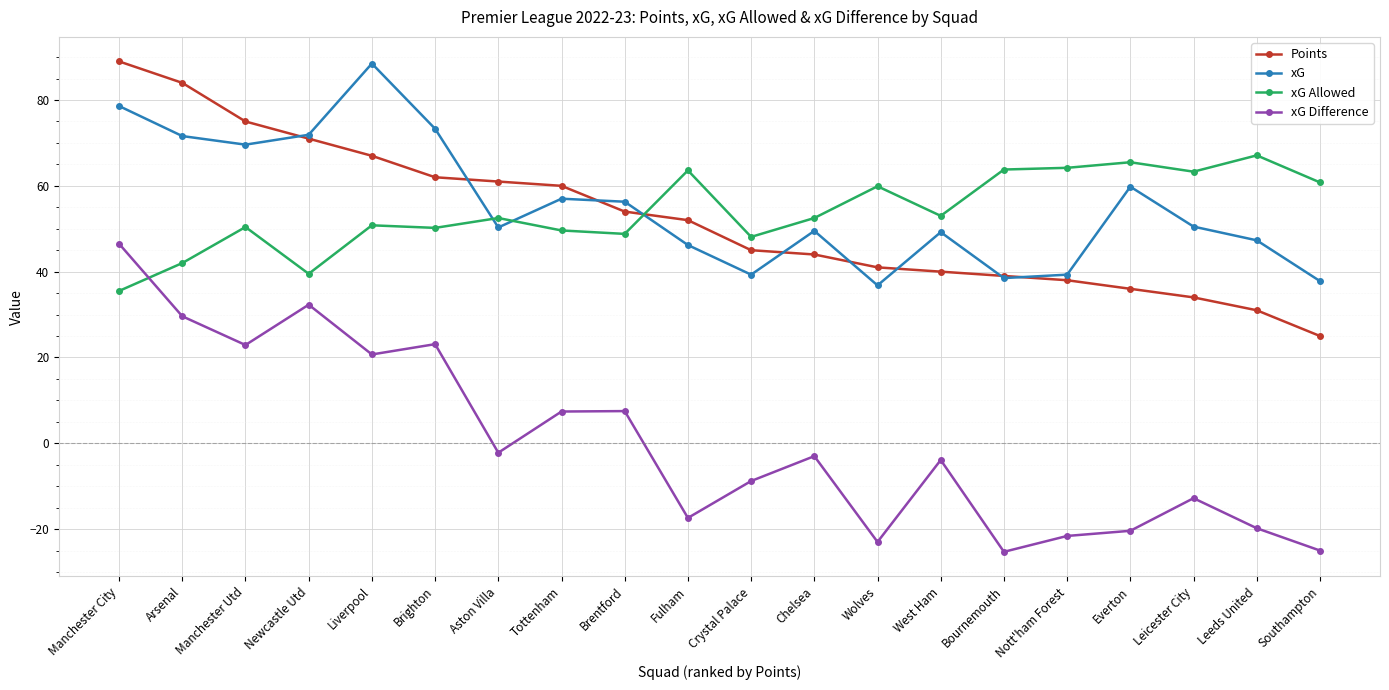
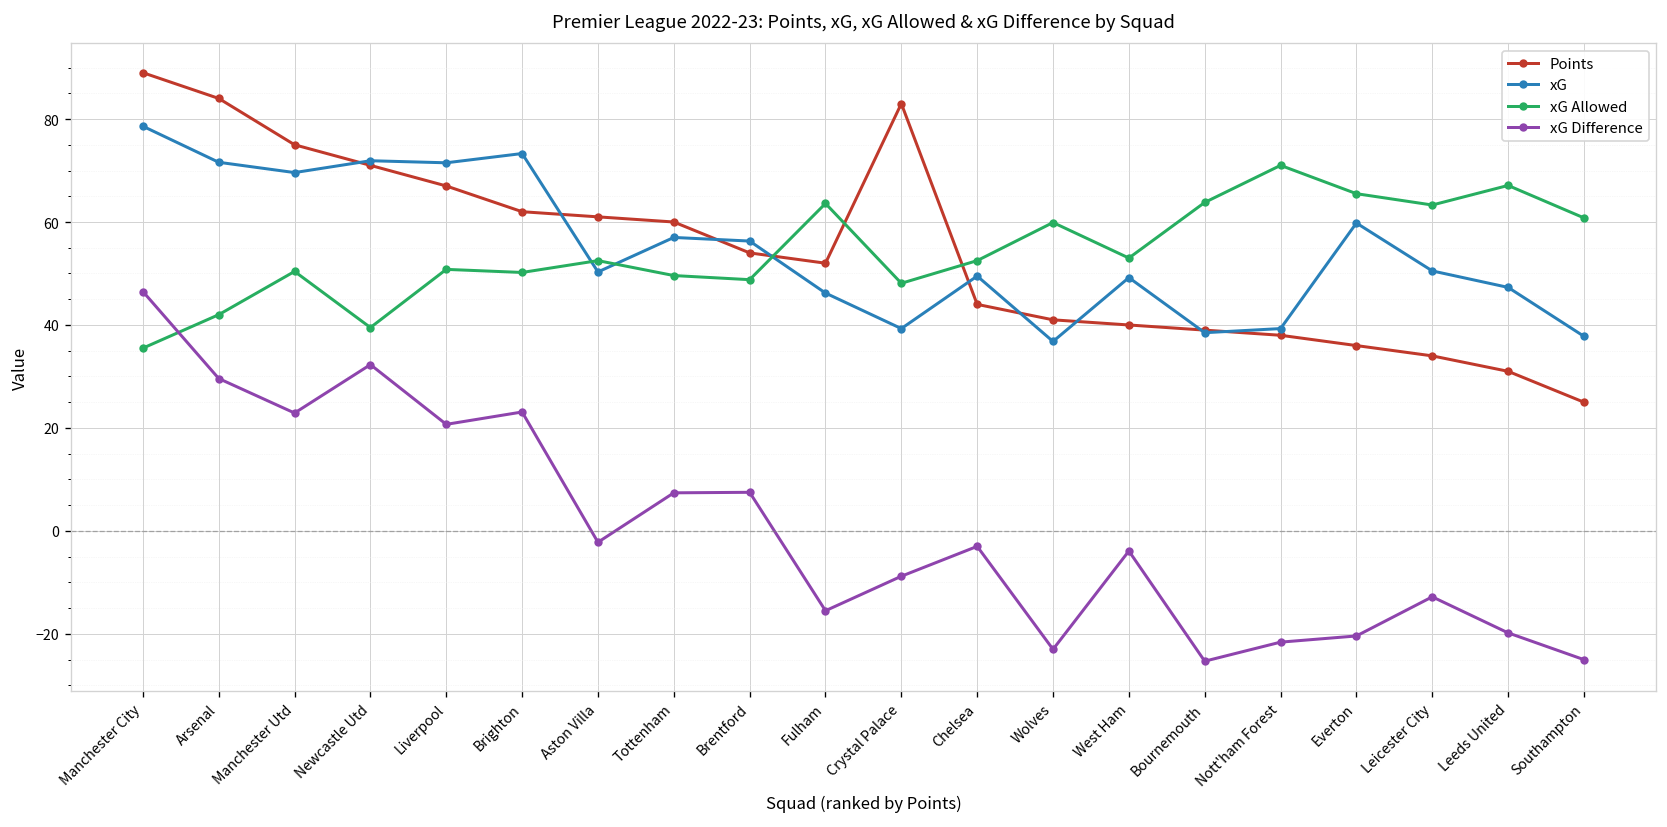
  {
    "Points": {
      "Manchester City": 89,
      "Arsenal": 84,
      "Manchester Utd": 75,
      "Newcastle Utd": 71,
      "Liverpool": 67,
      "Brighton": 62,
      "Aston Villa": 61,
      "Tottenham": 60,
      "Brentford": 54,
      "Fulham": 52,
-     "Crystal Palace": 45,
+     "Crystal Palace": 83,
      "Chelsea": 44,
      "Wolves": 41,
      "West Ham": 40,
      "Nott'ham Forest": 38,
      "Everton": 36,
      "Leicester City": 34,
      "Leeds United": 31,
      "Southampton": 25
    },
    "xG": {
      "Manchester City": 79,
      "Arsenal": 72,
      "Manchester Utd": 70,
      "Newcastle Utd": 72,
-     "Liverpool": 89,
+     "Liverpool": 72,
      "Brighton": 73,
      "Aston Villa": 50,
      "Tottenham": 57,
      "Brentford": 56,
      "Fulham": 46,
      "Crystal Palace": 39,
      "Chelsea": 50,
      "Wolves": 37,
      "West Ham": 49,
      "Nott'ham Forest": 39,
      "Everton": 60,
      "Leicester City": 51,
      "Leeds United": 47,
      "Southampton": 38
    },
    "xG Allowed": {
      "Manchester City": 36,
      "Arsenal": 42,
      "Manchester Utd": 50,
      "Newcastle Utd": 40,
      "Liverpool": 51,
      "Brighton": 50,
      "Aston Villa": 53,
      "Tottenham": 50,
      "Brentford": 49,
      "Fulham": 64,
      "Crystal Palace": 48,
      "Chelsea": 53,
      "Wolves": 60,
      "West Ham": 53,
      "Bournemouth": 64,
-     "Nott'ham Forest": 64,
+     "Nott'ham Forest": 71,
      "Everton": 66,
      "Leicester City": 63,
      "Leeds United": 67,
      "Southampton": 61
    },
    "xG Difference": {
      "Manchester City": 47,
      "Arsenal": 30,
      "Manchester Utd": 23,
      "Newcastle Utd": 32,
      "Liverpool": 21,
      "Brighton": 23,
      "Aston Villa": -2,
      "Tottenham": 7,
      "Brentford": 8,
-     "Fulham": -17,
+     "Fulham": -16,
      "Crystal Palace": -9,
      "Chelsea": -3,
      "Wolves": -23,
      "West Ham": -4,
      "Bournemouth": -25,
      "Nott'ham Forest": -22,
      "Everton": -20,
      "Leicester City": -13,
      "Leeds United": -20,
      "Southampton": -25
    }
  }
